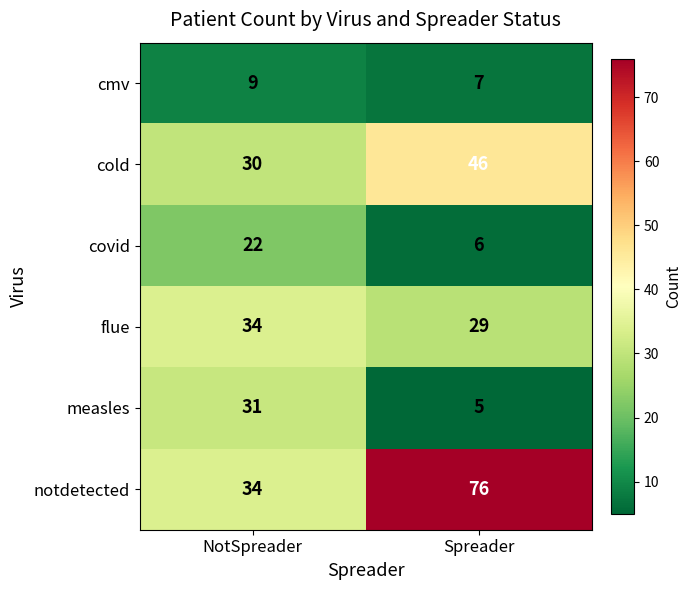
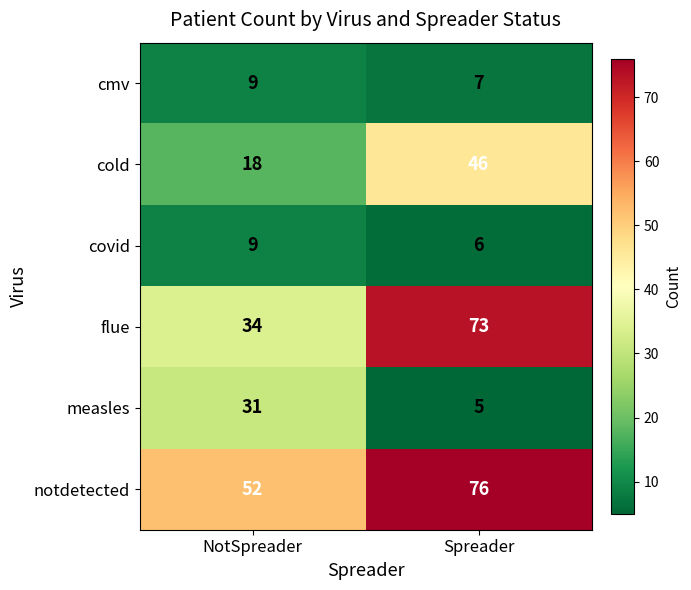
  {
    "cmv": {
      "NotSpreader": 9,
      "Spreader": 7
    },
    "cold": {
-     "NotSpreader": 30,
+     "NotSpreader": 18,
      "Spreader": 46
    },
    "covid": {
-     "NotSpreader": 22,
+     "NotSpreader": 9,
      "Spreader": 6
    },
    "flue": {
      "NotSpreader": 34,
-     "Spreader": 29
+     "Spreader": 73
    },
    "measles": {
      "NotSpreader": 31,
      "Spreader": 5
    },
    "notdetected": {
-     "NotSpreader": 34,
+     "NotSpreader": 52,
      "Spreader": 76
    }
  }
